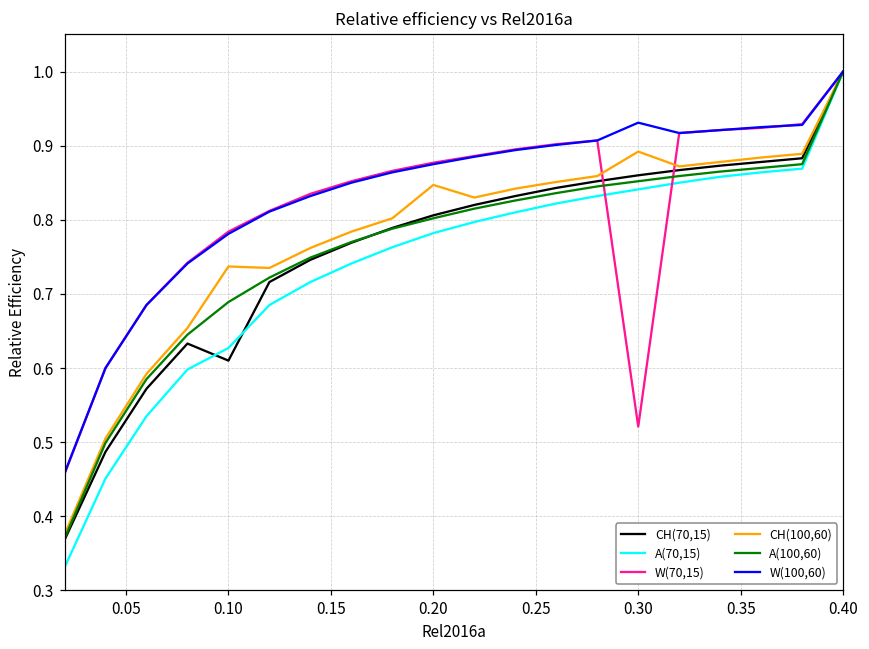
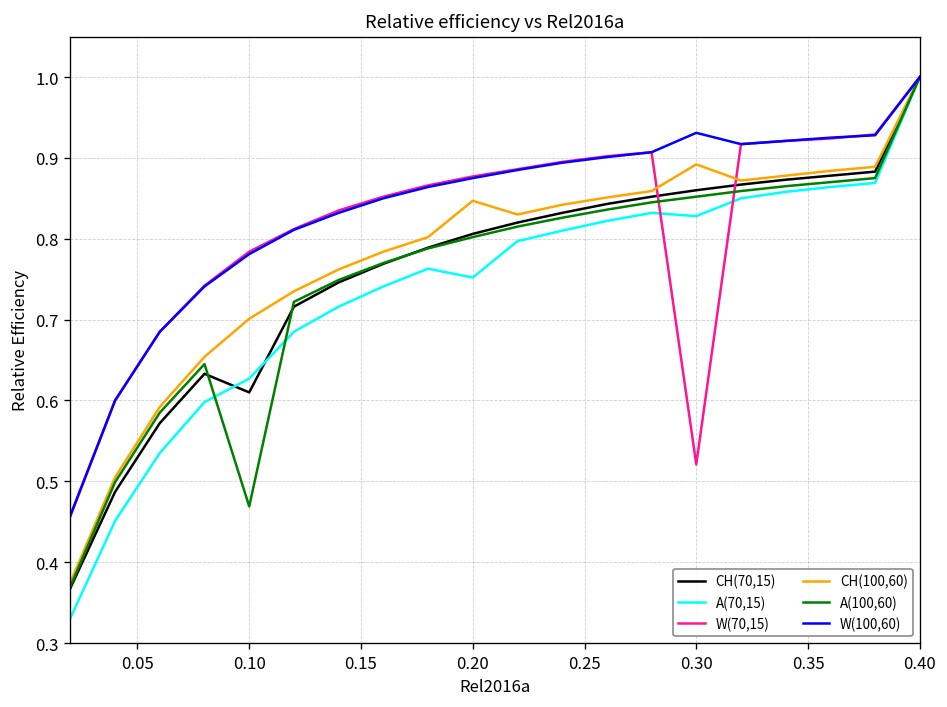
  {
    "CH(70,15)": {
      "0.10": 0.61,
      "0.20": 0.81,
      "0.30": 0.86
    },
    "A(70,15)": {
      "0.10": 0.63,
-     "0.20": 0.78,
-     "0.30": 0.84
+     "0.20": 0.75,
+     "0.30": 0.83
    },
    "W(70,15)": {
      "0.30": 0.52
    },
    "CH(100,60)": {
-     "0.10": 0.74,
+     "0.10": 0.70,
      "0.20": 0.85,
      "0.30": 0.89
    },
    "A(100,60)": {
-     "0.10": 0.69,
+     "0.10": 0.47,
      "0.20": 0.80,
      "0.30": 0.85
    },
    "W(100,60)": {
      "0.30": 0.93
    }
  }
